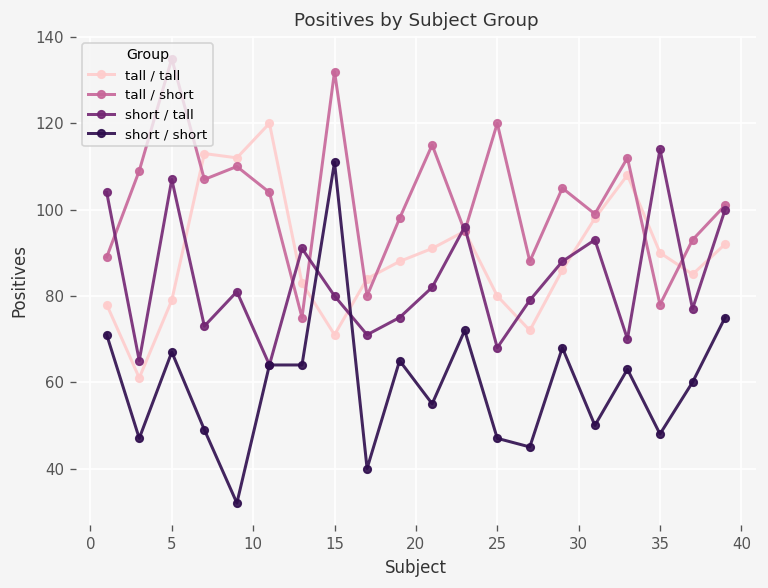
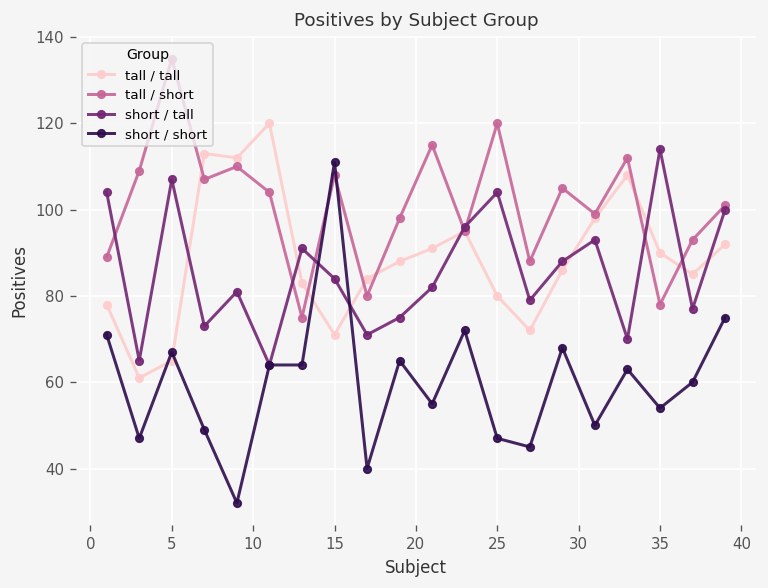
  {
    "tall / tall": {
-     "5": 79,
+     "5": 65,
      "15": 71,
      "25": 80,
      "35": 90
    },
    "tall / short": {
-     "15": 132,
+     "15": 108,
      "25": 120,
      "35": 78
    },
    "short / tall": {
      "5": 107,
-     "15": 80,
-     "25": 68,
+     "15": 84,
+     "25": 104,
      "35": 114
    },
    "short / short": {
      "5": 67,
      "15": 111,
      "25": 47,
-     "35": 48
+     "35": 54
    }
  }
